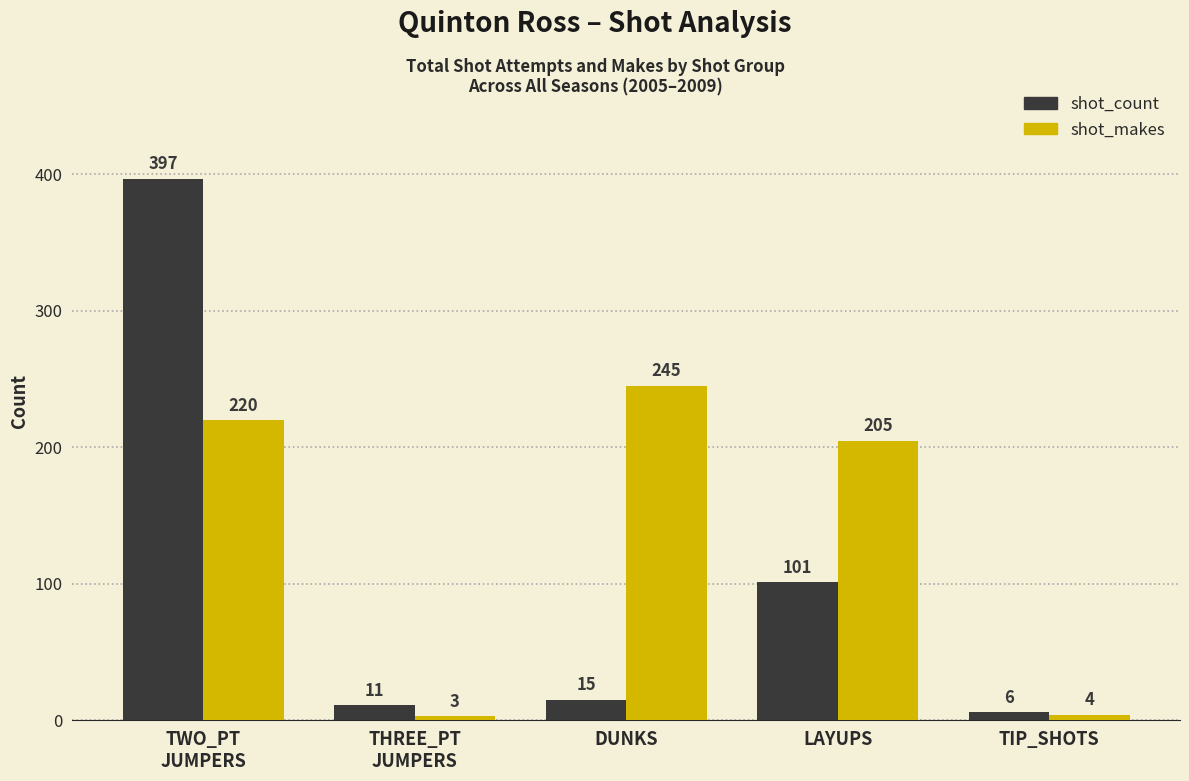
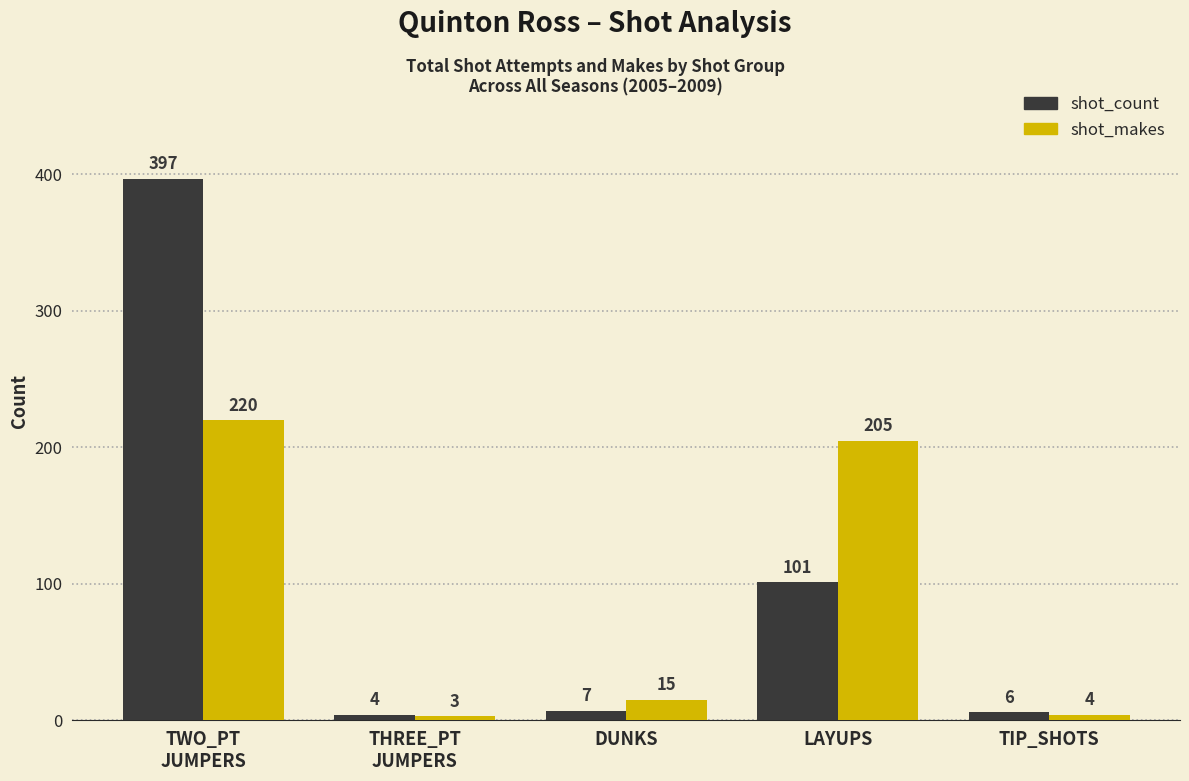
  {
    "shot_count": {
      "TWO_PT JUMPERS": 397,
-     "THREE_PT JUMPERS": 11,
-     "DUNKS": 15,
+     "THREE_PT JUMPERS": 4,
+     "DUNKS": 7,
      "LAYUPS": 101,
      "TIP_SHOTS": 6
    },
    "shot_makes": {
      "TWO_PT JUMPERS": 220,
      "THREE_PT JUMPERS": 3,
-     "DUNKS": 245,
+     "DUNKS": 15,
      "LAYUPS": 205,
      "TIP_SHOTS": 4
    }
  }
